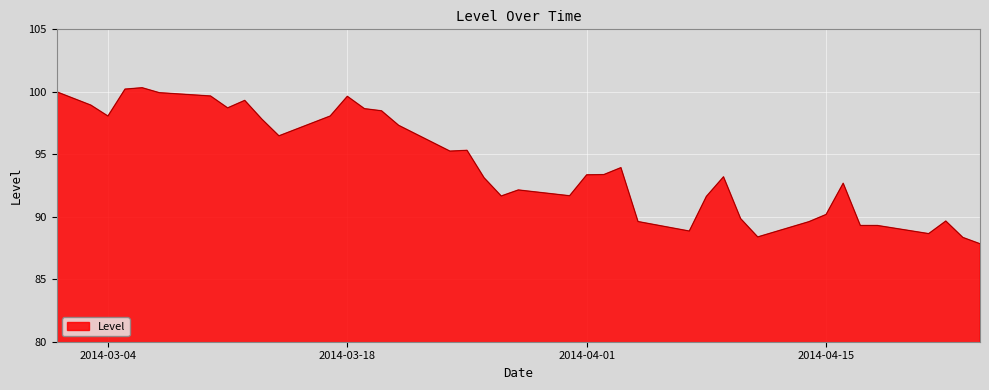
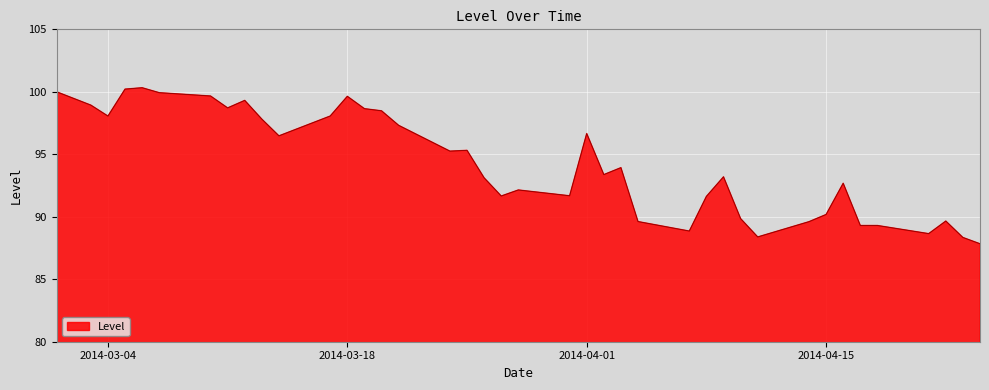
  {
    "2014-03-04": 98.1,
    "2014-03-18": 99.6,
-   "2014-04-01": 93.4,
+   "2014-04-01": 96.7,
    "2014-04-15": 90.2
  }
